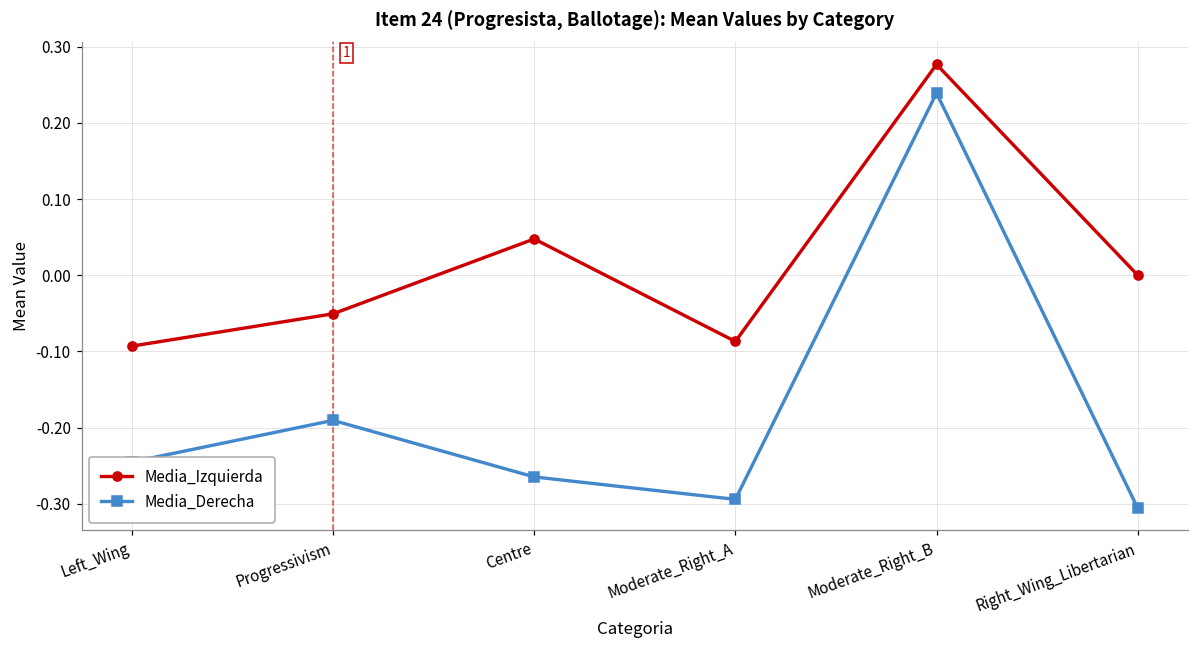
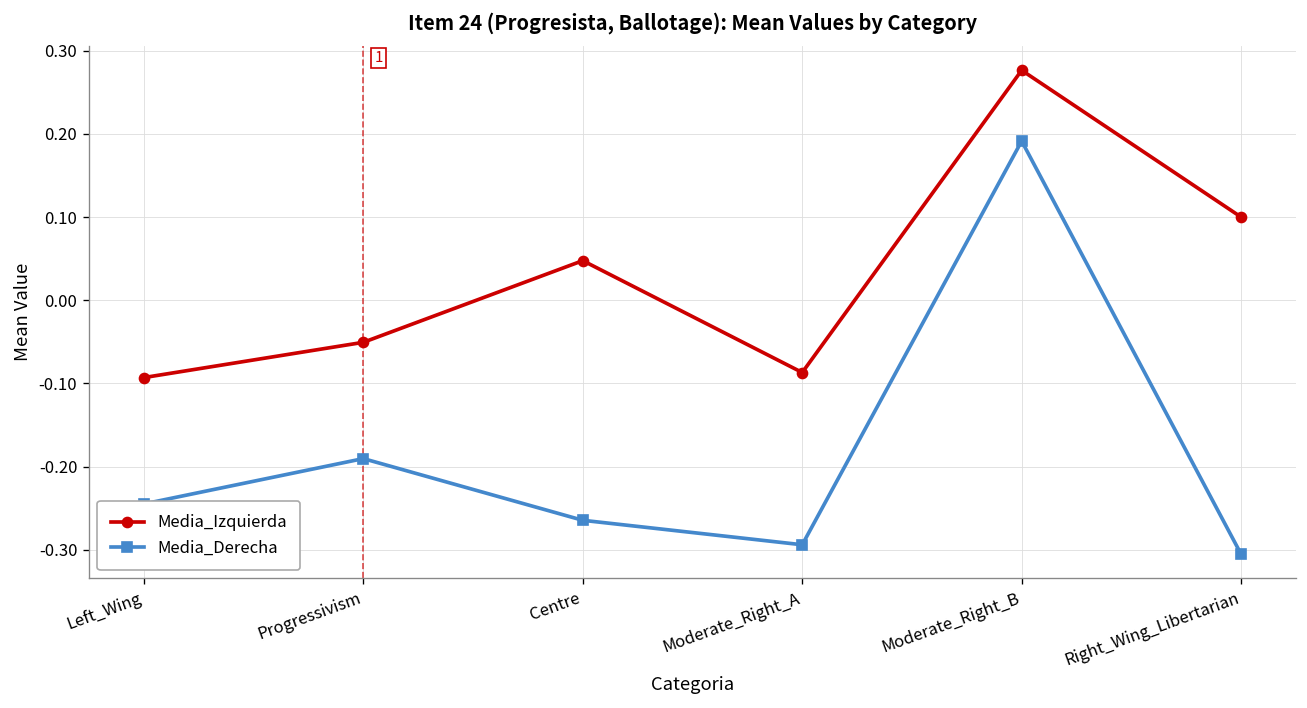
  {
    "Media_Izquierda": {
      "Left_Wing": -0.09,
      "Progressivism": -0.05,
      "Centre": 0.05,
      "Moderate_Right_A": -0.09,
      "Moderate_Right_B": 0.28,
-     "Right_Wing_Libertarian": 0.0
+     "Right_Wing_Libertarian": 0.1
    },
    "Media_Derecha": {
      "Progressivism": -0.19,
      "Centre": -0.26,
      "Moderate_Right_A": -0.29,
-     "Moderate_Right_B": 0.24,
+     "Moderate_Right_B": 0.19,
      "Right_Wing_Libertarian": -0.31
    }
  }
